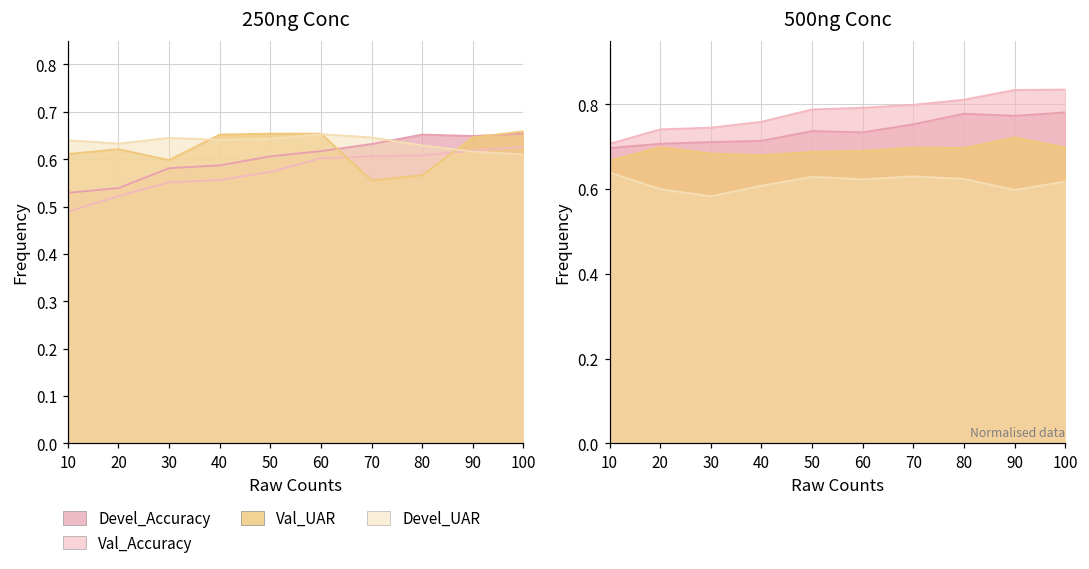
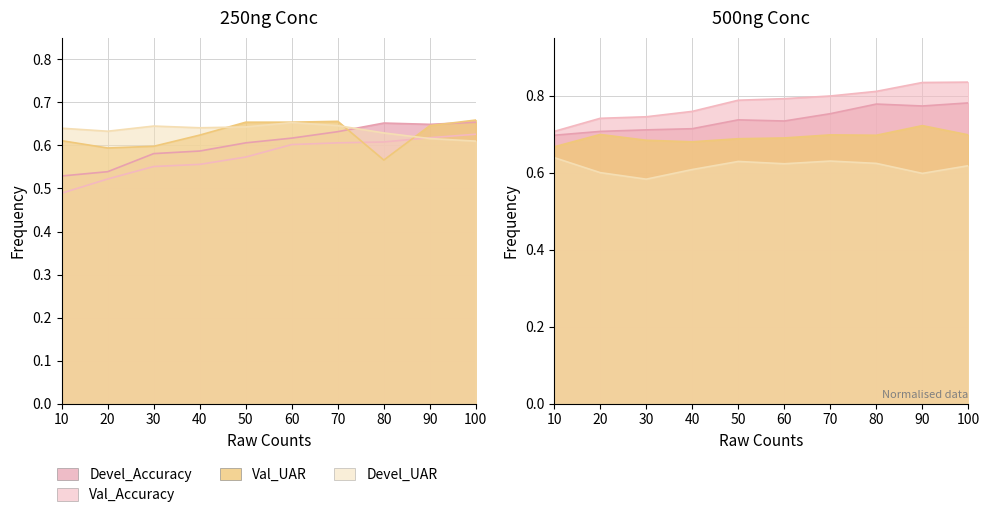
  {
    "250ng Conc": {
      "Val_UAR": {
        "10": 0.61,
-       "20": 0.62,
+       "20": 0.59,
        "30": 0.60,
-       "40": 0.65,
+       "40": 0.62,
        "50": 0.65,
-       "70": 0.56,
+       "70": 0.66,
        "80": 0.57
      }
    },
    "500ng Conc": {
      "Val_UAR": {
        "10": 0.67,
        "20": 0.70,
        "30": 0.68,
        "40": 0.68,
        "50": 0.69,
        "60": 0.69,
        "70": 0.70,
        "80": 0.70,
        "90": 0.72,
        "100": 0.70
      }
    }
  }
